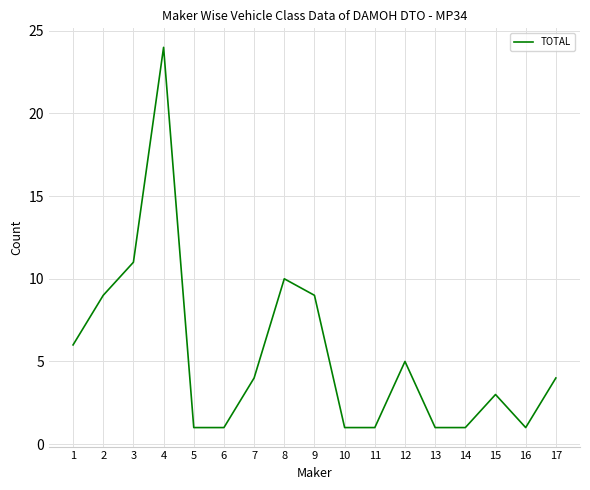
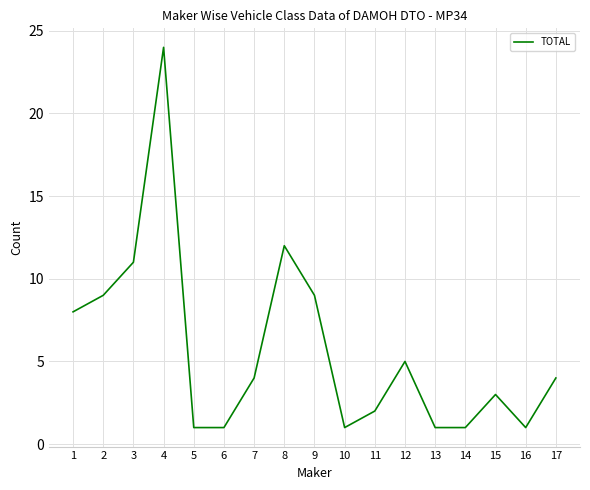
  {
-   "1": 6,
+   "1": 8,
    "2": 9,
    "3": 11,
    "4": 24,
    "5": 1,
    "6": 1,
    "7": 4,
-   "8": 10,
+   "8": 12,
    "9": 9,
    "10": 1,
-   "11": 1,
+   "11": 2,
    "12": 5,
    "13": 1,
    "14": 1,
    "15": 3,
    "16": 1,
    "17": 4
  }
